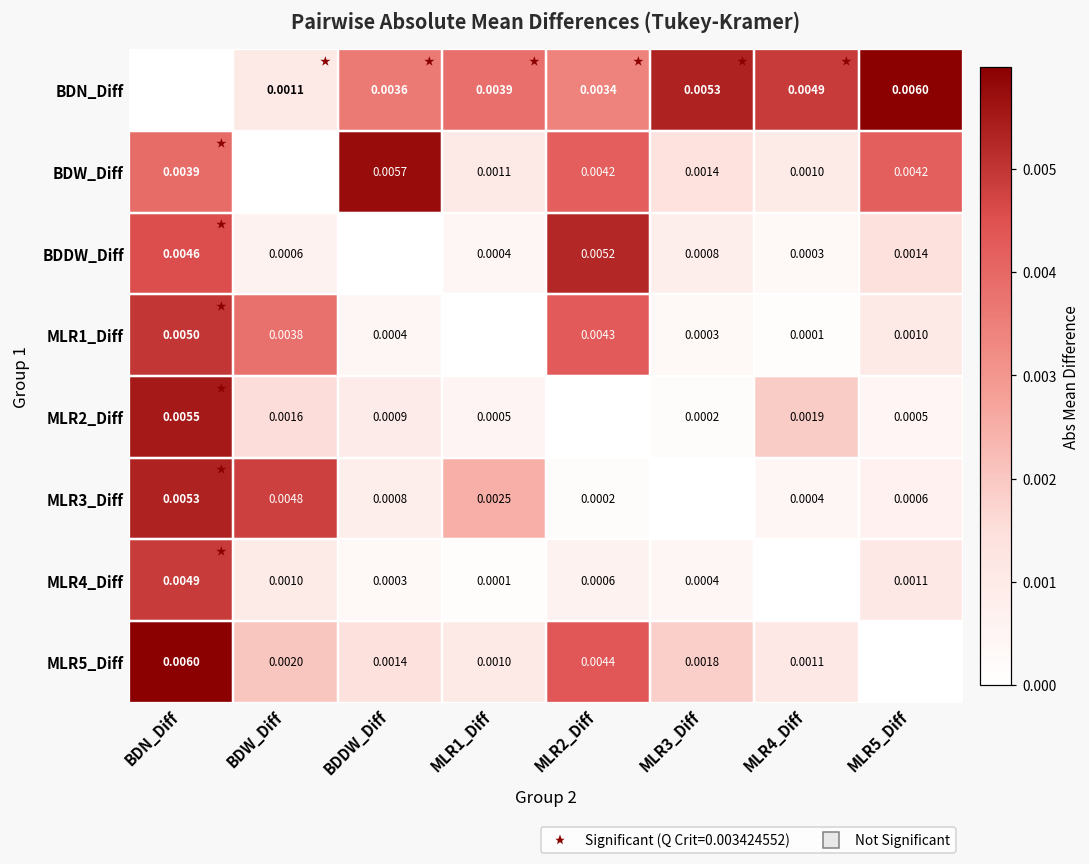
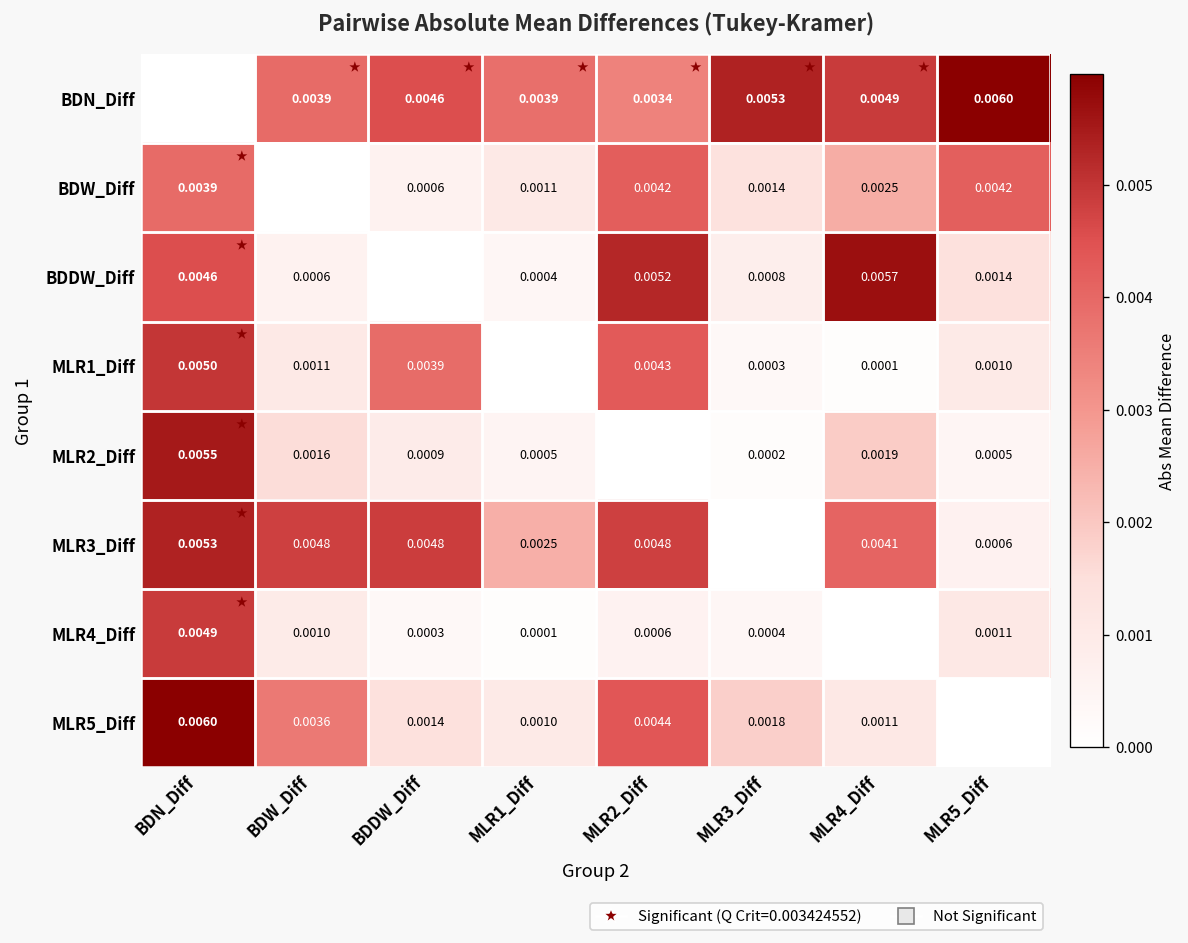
  {
    "BDN_Diff": {
-     "BDW_Diff": 0.0011,
-     "BDDW_Diff": 0.0036,
+     "BDW_Diff": 0.0039,
+     "BDDW_Diff": 0.0046,
      "MLR3_Diff": 0.0053,
      "MLR5_Diff": 0.0060
    },
    "BDW_Diff": {
-     "BDDW_Diff": 0.0057,
+     "BDDW_Diff": 0.0006,
      "MLR1_Diff": 0.0011,
      "MLR2_Diff": 0.0042,
      "MLR3_Diff": 0.0014,
-     "MLR4_Diff": 0.0010,
+     "MLR4_Diff": 0.0025,
      "MLR5_Diff": 0.0042
    },
    "BDDW_Diff": {
      "BDW_Diff": 0.0006,
      "MLR1_Diff": 0.0004,
      "MLR2_Diff": 0.0052,
      "MLR3_Diff": 0.0008,
-     "MLR4_Diff": 0.0003,
+     "MLR4_Diff": 0.0057,
      "MLR5_Diff": 0.0014
    },
    "MLR1_Diff": {
-     "BDW_Diff": 0.0038,
-     "BDDW_Diff": 0.0004,
+     "BDW_Diff": 0.0011,
+     "BDDW_Diff": 0.0039,
      "MLR2_Diff": 0.0043,
      "MLR3_Diff": 0.0003,
      "MLR4_Diff": 0.0001,
      "MLR5_Diff": 0.0010
    },
    "MLR2_Diff": {
      "BDN_Diff": 0.0055,
      "BDW_Diff": 0.0016,
      "BDDW_Diff": 0.0009,
      "MLR1_Diff": 0.0005,
      "MLR3_Diff": 0.0002,
      "MLR4_Diff": 0.0019,
      "MLR5_Diff": 0.0005
    },
    "MLR3_Diff": {
      "BDN_Diff": 0.0053,
      "BDW_Diff": 0.0048,
-     "BDDW_Diff": 0.0008,
+     "BDDW_Diff": 0.0048,
      "MLR1_Diff": 0.0025,
-     "MLR2_Diff": 0.0002,
-     "MLR4_Diff": 0.0004,
+     "MLR2_Diff": 0.0048,
+     "MLR4_Diff": 0.0041,
      "MLR5_Diff": 0.0006
    },
    "MLR4_Diff": {
      "BDW_Diff": 0.0010,
      "BDDW_Diff": 0.0003,
      "MLR1_Diff": 0.0001,
      "MLR2_Diff": 0.0006,
      "MLR3_Diff": 0.0004,
      "MLR5_Diff": 0.0011
    },
    "MLR5_Diff": {
      "BDN_Diff": 0.0060,
-     "BDW_Diff": 0.0020,
+     "BDW_Diff": 0.0036,
      "BDDW_Diff": 0.0014,
      "MLR1_Diff": 0.0010,
      "MLR2_Diff": 0.0044,
      "MLR3_Diff": 0.0018,
      "MLR4_Diff": 0.0011
    }
  }
